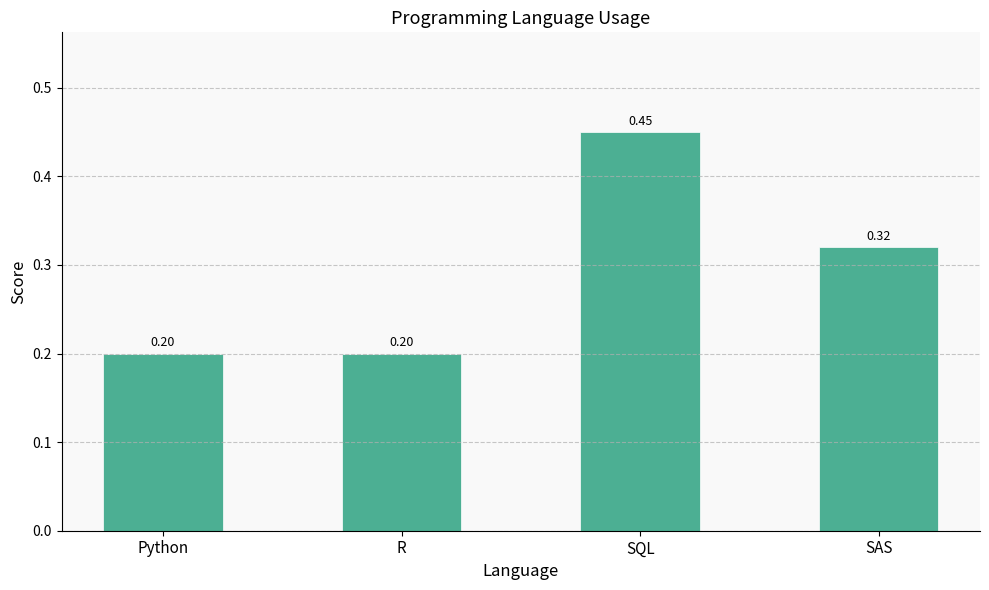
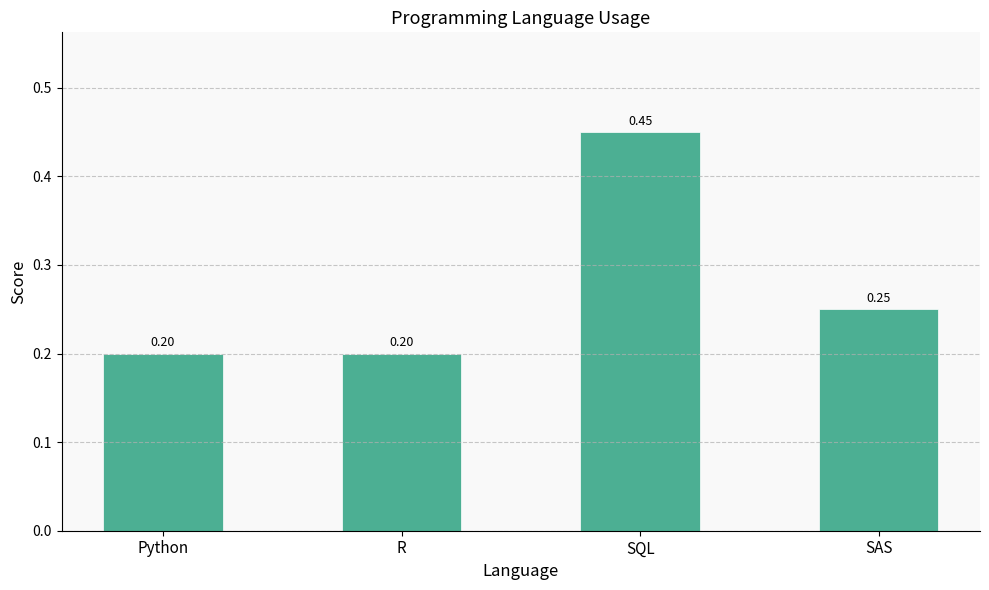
  {
    "Python": 0.20,
    "R": 0.20,
    "SQL": 0.45,
-   "SAS": 0.32
+   "SAS": 0.25
  }
